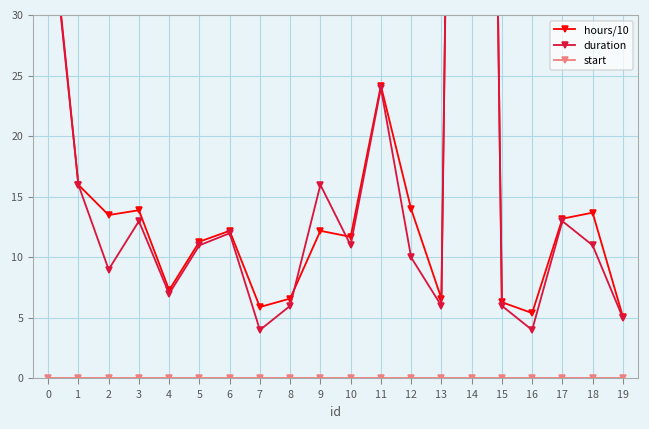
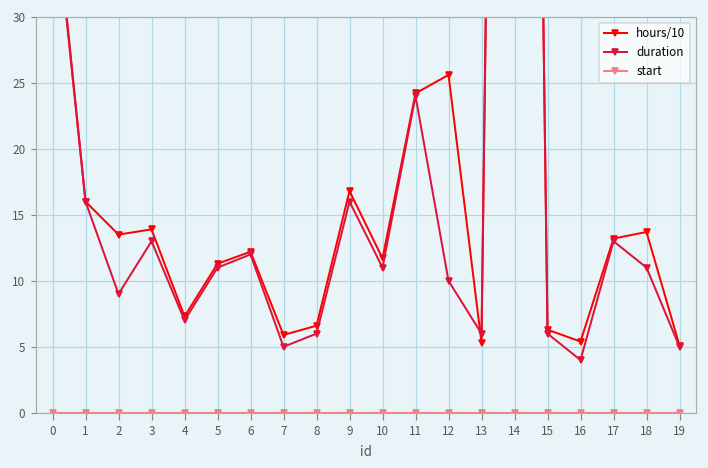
  {
    "hours/10": {
      "2": 13.5,
      "3": 13.9,
      "4": 7.3,
      "5": 11.3,
      "7": 5.9,
      "8": 6.6,
-     "9": 12.2,
+     "9": 16.8,
      "10": 11.7,
-     "12": 14.0,
-     "13": 6.6,
+     "12": 25.6,
+     "13": 5.3,
      "15": 6.3,
      "16": 5.4,
      "18": 13.7
    },
    "duration": {
      "2": 9,
      "3": 13,
      "4": 7,
      "5": 11,
-     "7": 4,
+     "7": 5,
      "8": 6,
      "9": 16,
      "10": 11,
      "12": 10,
      "13": 6,
      "15": 6,
      "16": 4,
      "18": 11
    },
    "start": {
      "0": 0.0,
      "1": 0.0,
      "2": 0.0,
      "3": 0.0,
      "4": 0.0,
      "5": 0.0,
      "6": 0.0,
      "7": 0.0,
      "8": 0.0,
      "9": 0.0,
      "10": 0.0,
      "11": 0.0,
      "12": 0.0,
      "13": 0.0,
      "14": 0.0,
      "15": 0.0,
      "16": 0.0,
      "17": 0.0,
      "18": 0.0,
      "19": 0.0
    }
  }
